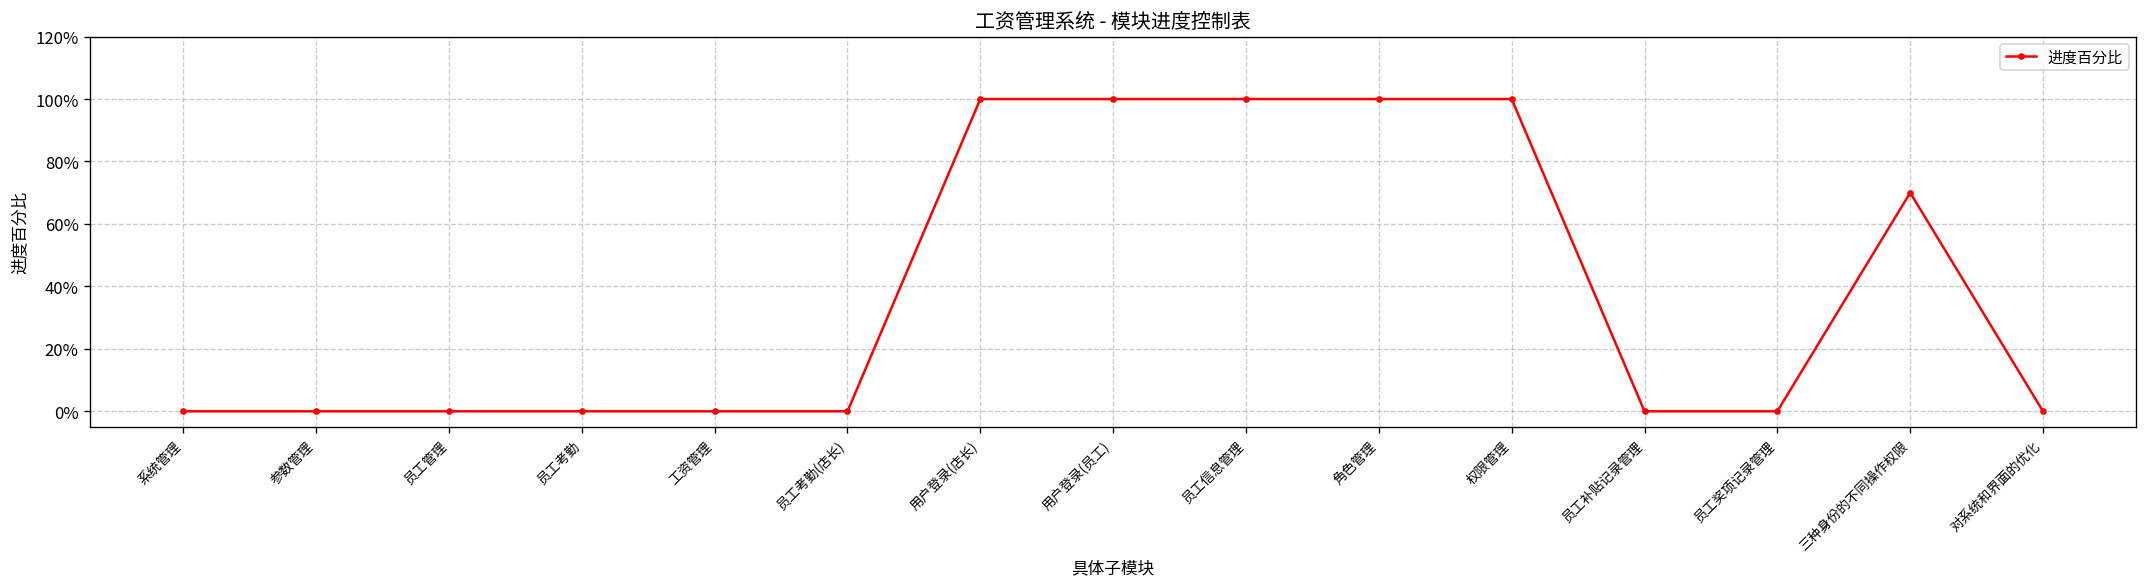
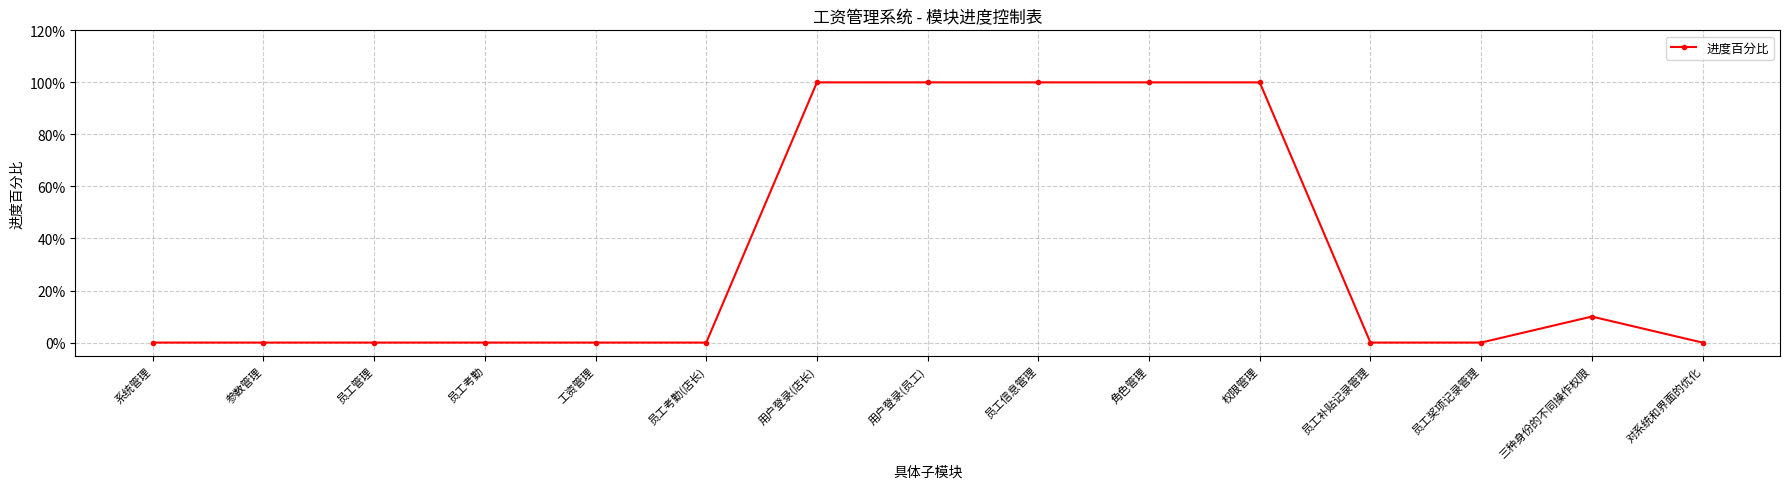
  {
    "系统管理": "0%",
    "参数管理": "0%",
    "员工管理": "0%",
    "员工考勤": "0%",
    "工资管理": "0%",
    "员工考勤(店长)": "0%",
    "用户登录(店长)": "100%",
    "用户登录(员工)": "100%",
    "员工信息管理": "100%",
    "角色管理": "100%",
    "权限管理": "100%",
    "员工补贴记录管理": "0%",
    "员工奖项记录管理": "0%",
-   "三种身份的不同操作权限": "70%",
+   "三种身份的不同操作权限": "10%",
    "对系统和界面的优化": "0%"
  }
